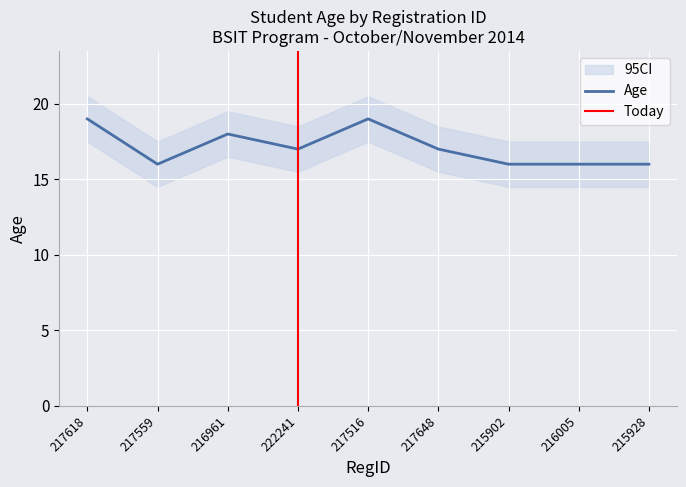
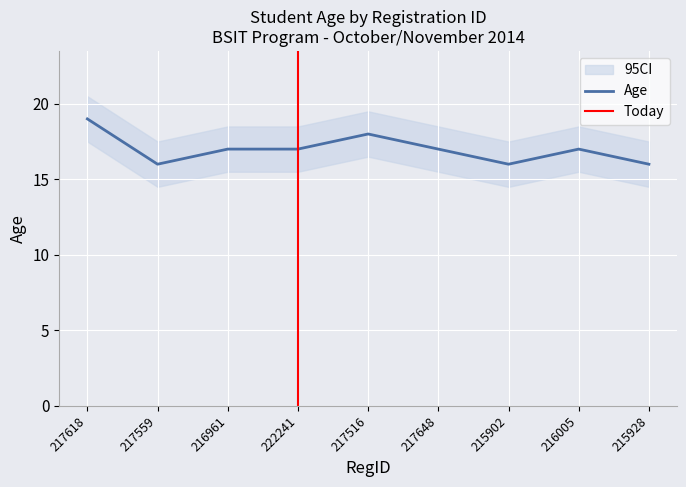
  {
    "Age": {
      "217618": 19,
      "217559": 16,
-     "216961": 18,
+     "216961": 17,
      "222241": 17,
-     "217516": 19,
+     "217516": 18,
      "217648": 17,
      "215902": 16,
-     "216005": 16,
+     "216005": 17,
      "215928": 16
    }
  }
